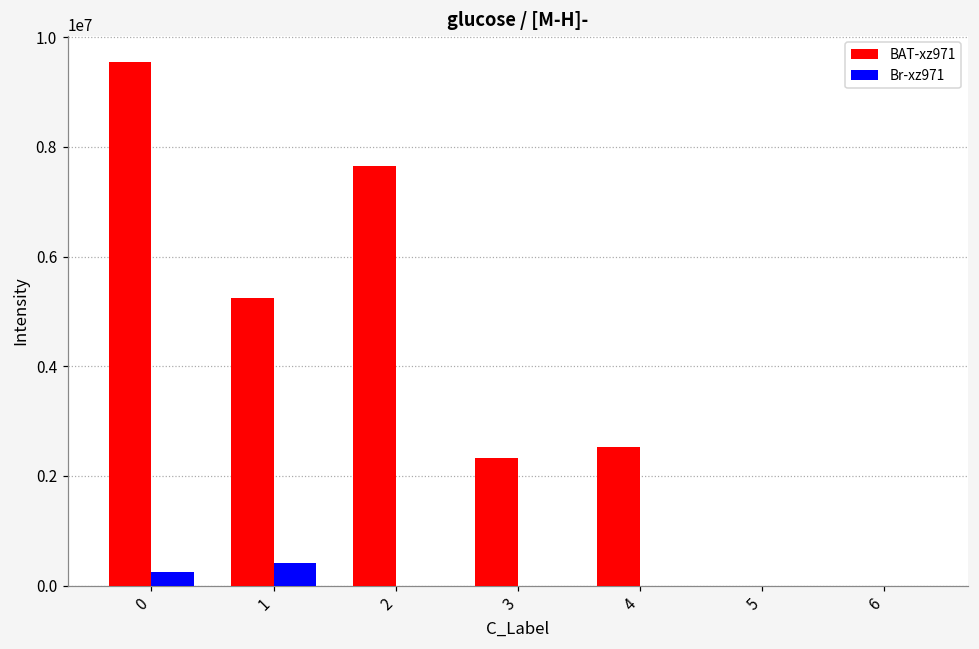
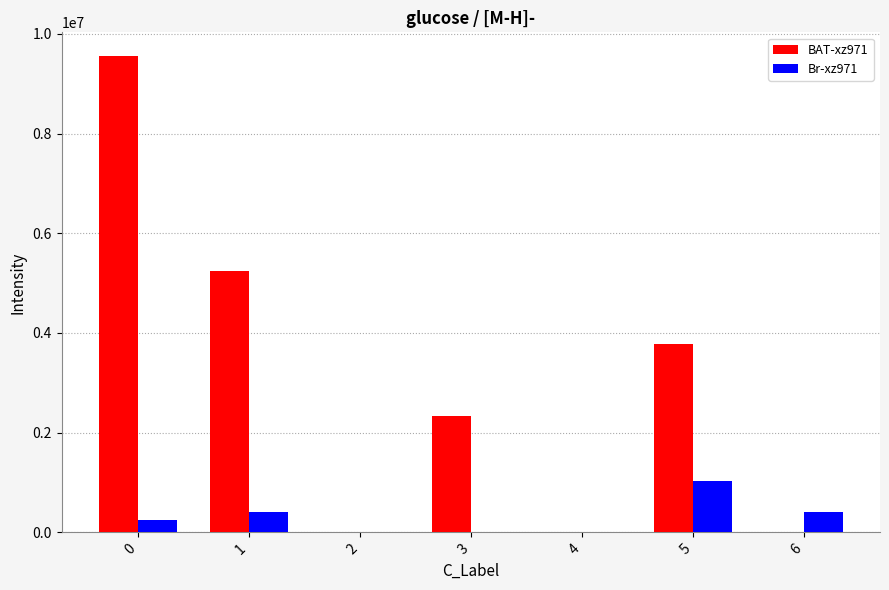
  {
    "BAT-xz971": {
      "0": 9600000,
      "1": 5200000,
-     "2": 7600000,
+     "2": 0,
      "3": 2300000,
-     "4": 2500000,
-     "5": 0,
+     "4": 0,
+     "5": 3800000,
      "6": 0
    },
    "Br-xz971": {
      "0": 200000,
      "1": 400000,
      "2": 0,
      "3": 0,
      "4": 0,
-     "5": 0,
-     "6": 0
+     "5": 1000000,
+     "6": 400000
    }
  }
